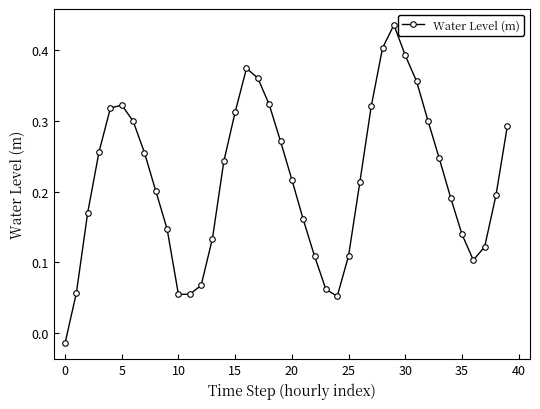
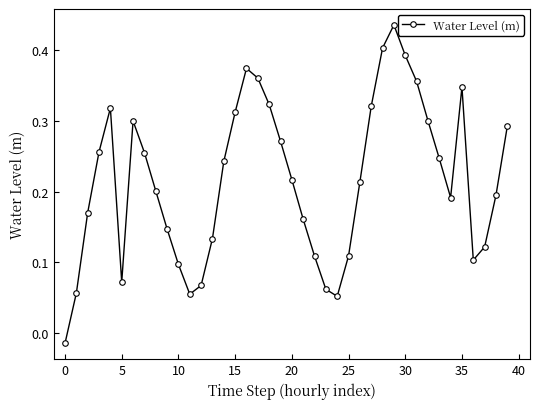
  {
    "0": -0.01,
-   "5": 0.32,
-   "10": 0.05,
+   "5": 0.07,
+   "10": 0.10,
    "15": 0.31,
    "20": 0.22,
    "25": 0.11,
    "30": 0.39,
-   "35": 0.14
+   "35": 0.35
  }
